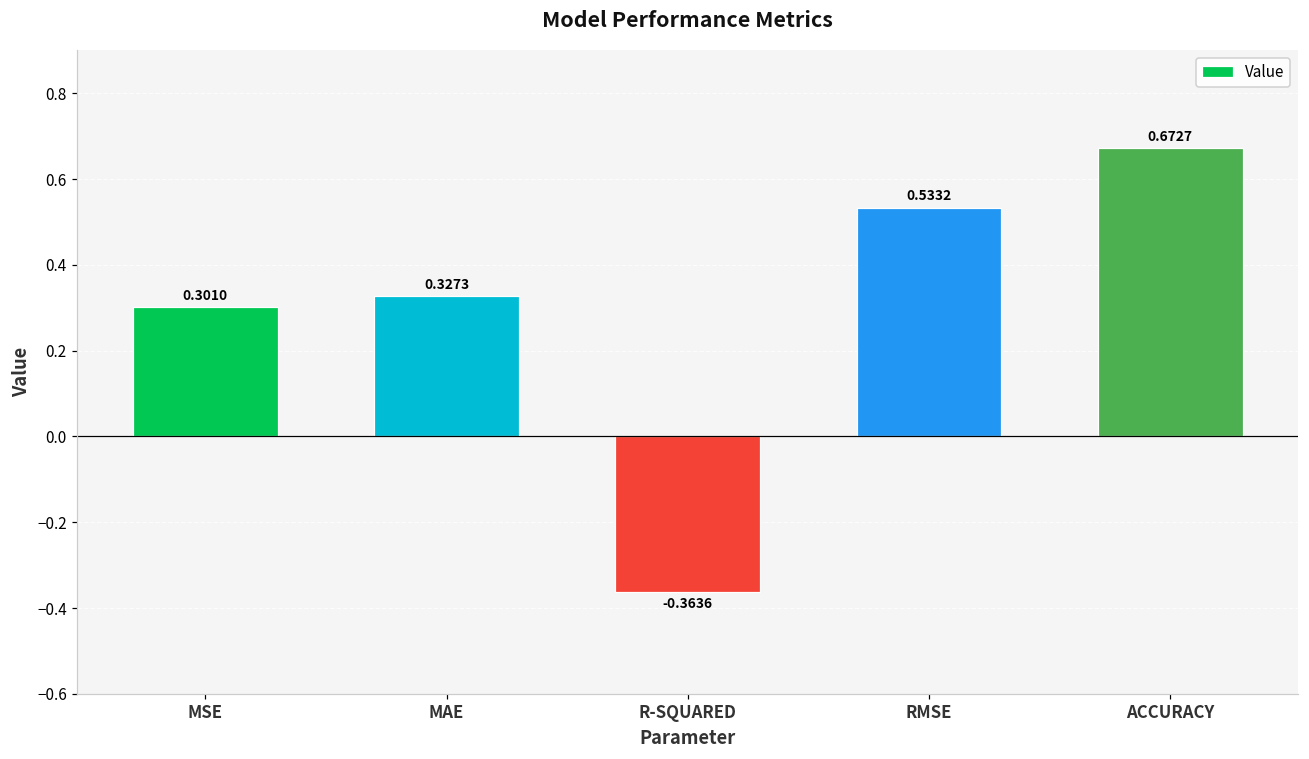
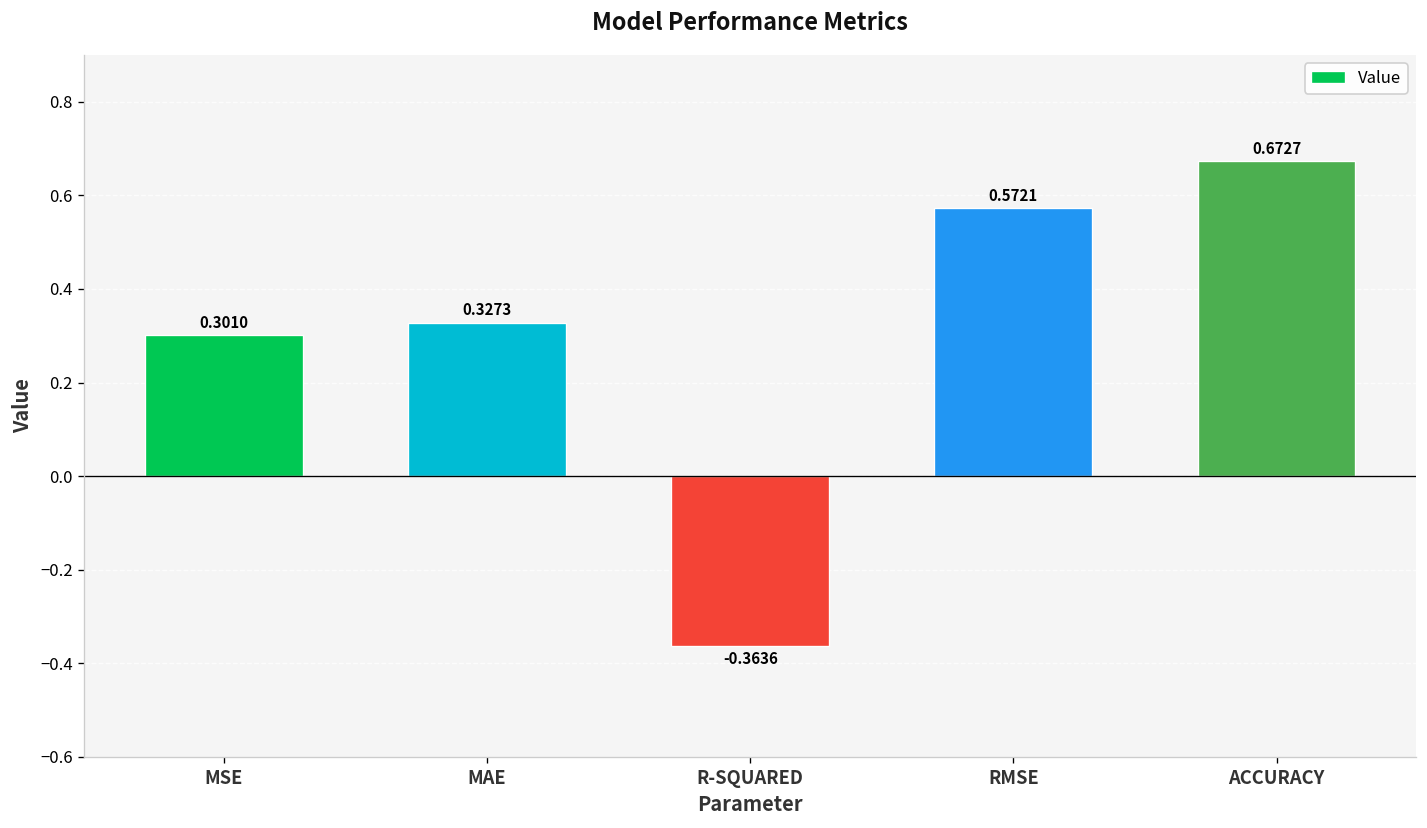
  {
    "MSE": 0.3010,
    "MAE": 0.3273,
    "R-SQUARED": -0.3636,
-   "RMSE": 0.5332,
+   "RMSE": 0.5721,
    "ACCURACY": 0.6727
  }
